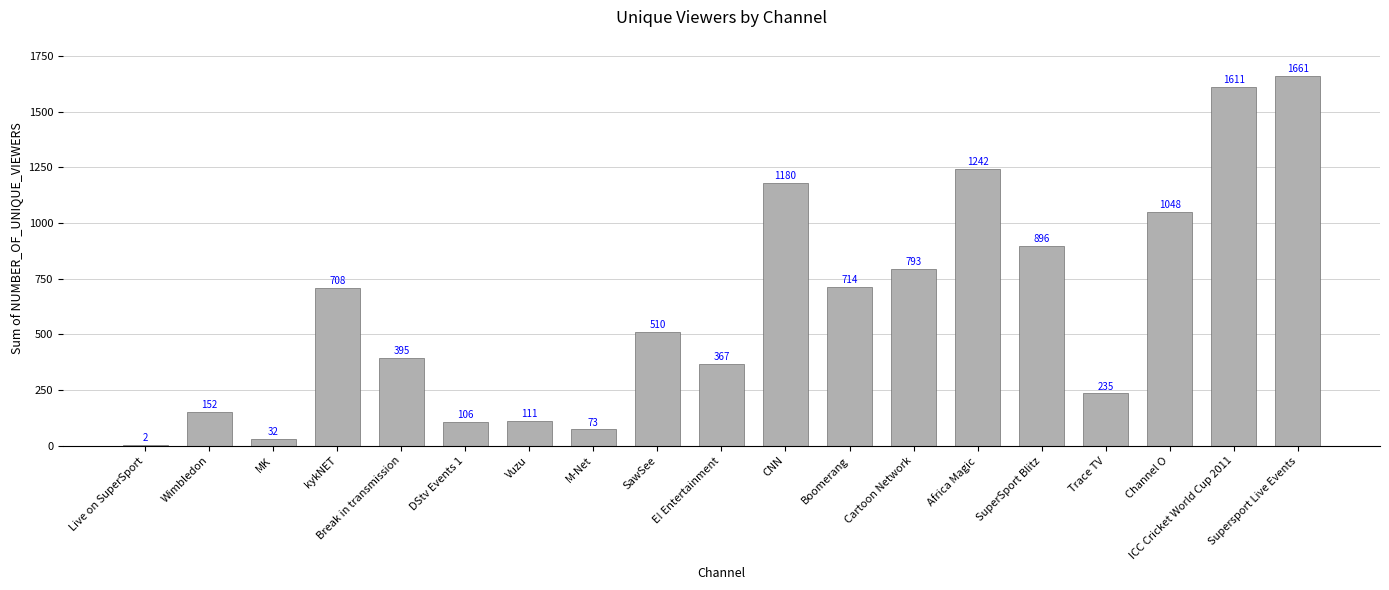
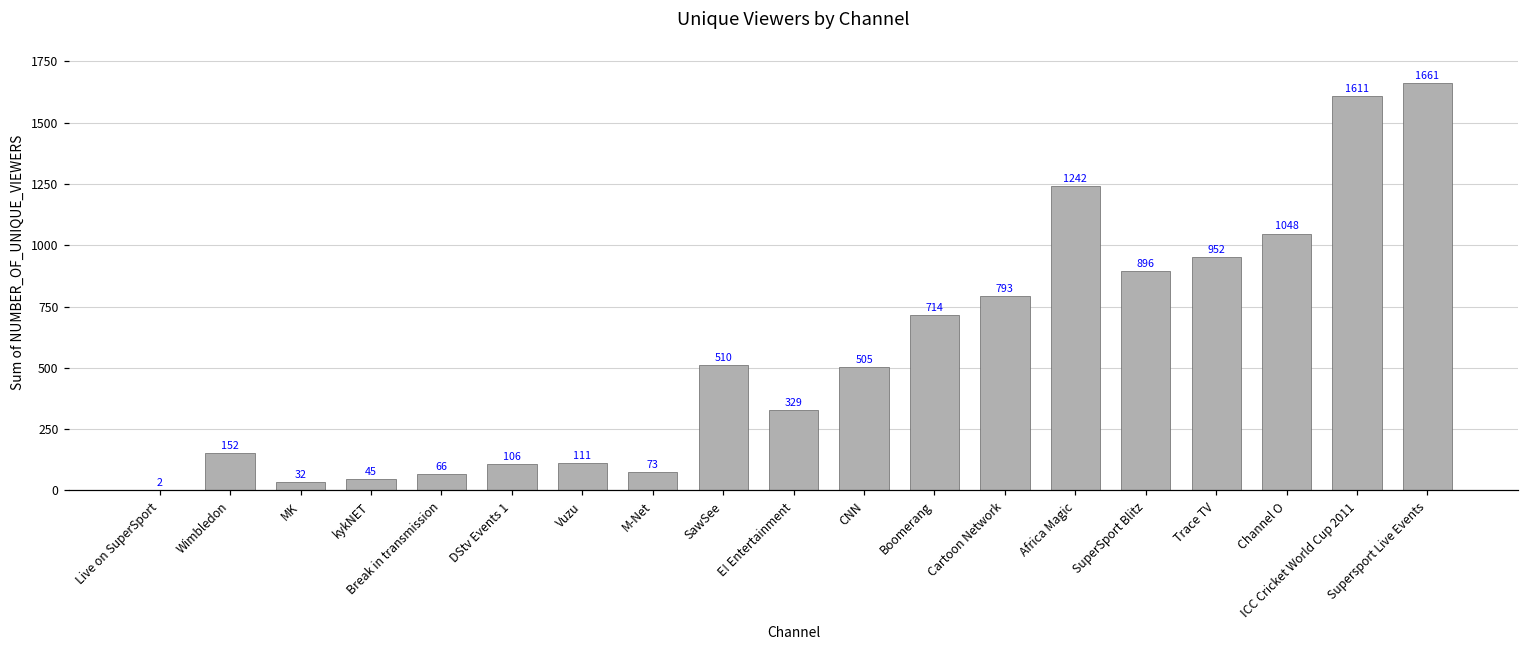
  {
    "Live on SuperSport": 2,
    "Wimbledon": 152,
    "MK": 32,
-   "kykNET": 708,
-   "Break in transmission": 395,
+   "kykNET": 45,
+   "Break in transmission": 66,
    "DStv Events 1": 106,
    "Vuzu": 111,
    "M-Net": 73,
    "SawSee": 510,
-   "E! Entertainment": 367,
-   "CNN": 1180,
+   "E! Entertainment": 329,
+   "CNN": 505,
    "Boomerang": 714,
    "Cartoon Network": 793,
    "Africa Magic": 1242,
    "SuperSport Blitz": 896,
-   "Trace TV": 235,
+   "Trace TV": 952,
    "Channel O": 1048,
    "ICC Cricket World Cup 2011": 1611,
    "Supersport Live Events": 1661
  }
